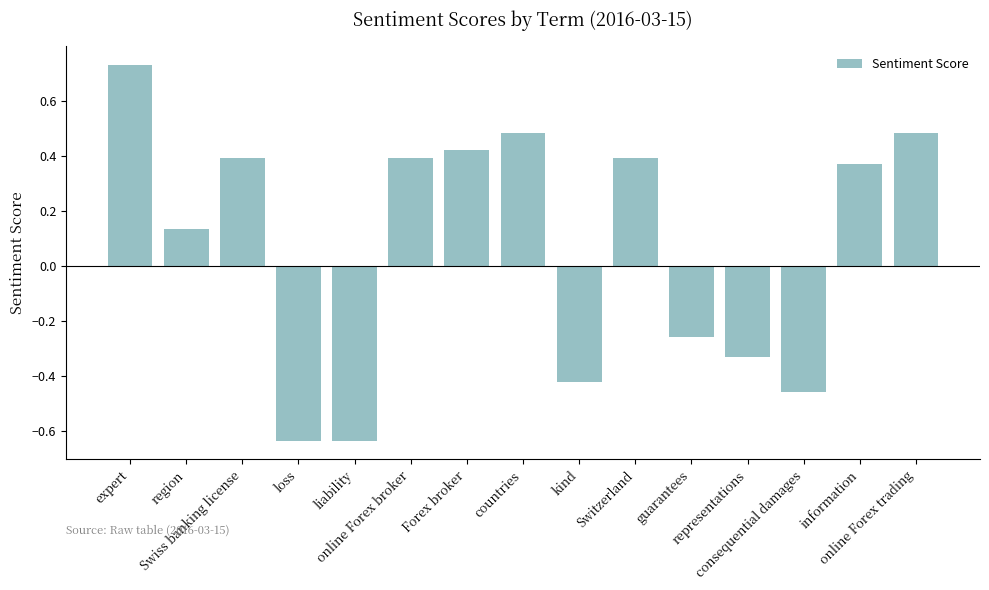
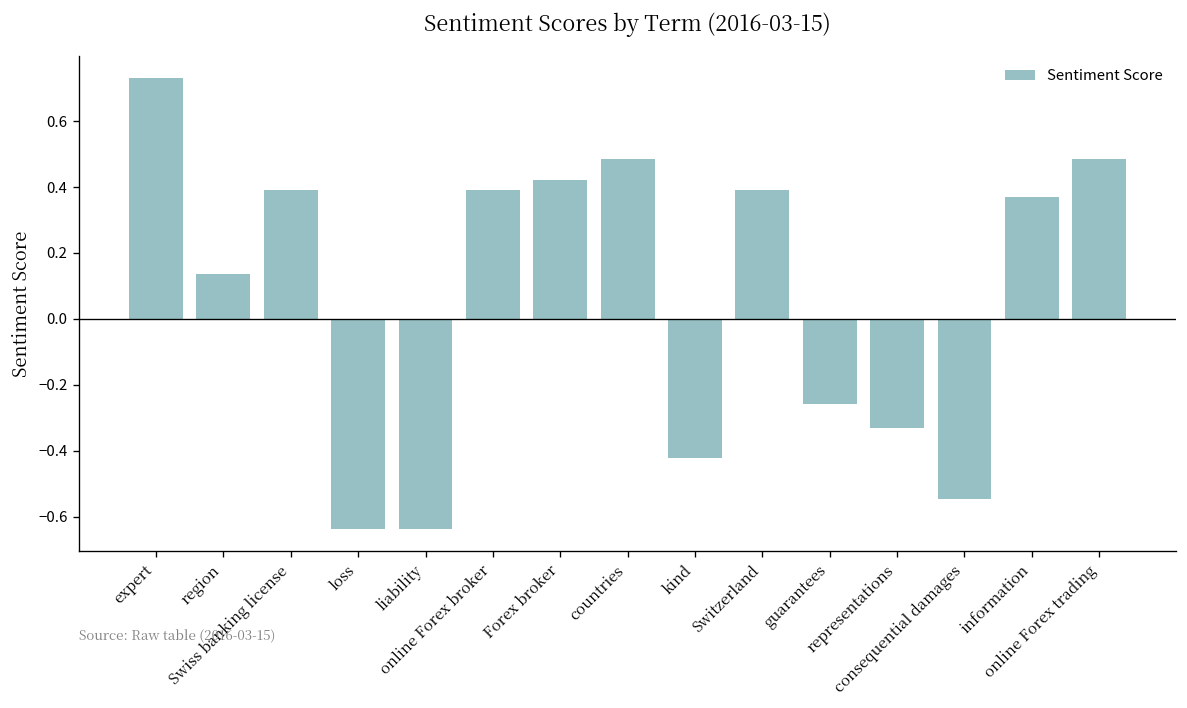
  {
    "expert": 0.73,
    "region": 0.14,
    "Swiss banking license": 0.39,
    "loss": -0.64,
    "liability": -0.64,
    "online Forex broker": 0.39,
    "Forex broker": 0.42,
    "countries": 0.48,
    "kind": -0.42,
    "Switzerland": 0.39,
    "guarantees": -0.26,
    "representations": -0.33,
-   "consequential damages": -0.46,
+   "consequential damages": -0.55,
    "information": 0.37,
    "online Forex trading": 0.48
  }
